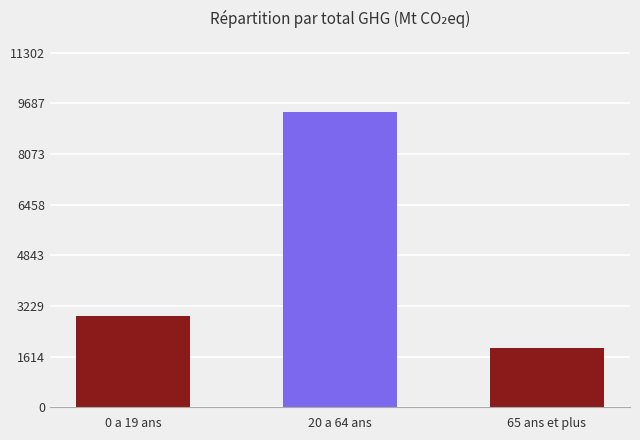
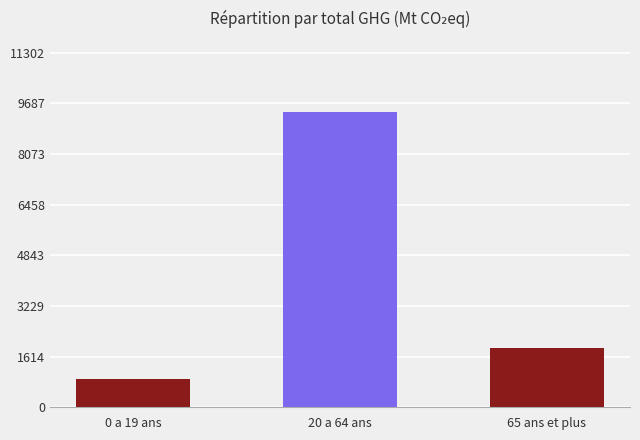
  {
-   "0 a 19 ans": 2900,
+   "0 a 19 ans": 900,
    "20 a 64 ans": 9400,
    "65 ans et plus": 1900
  }
